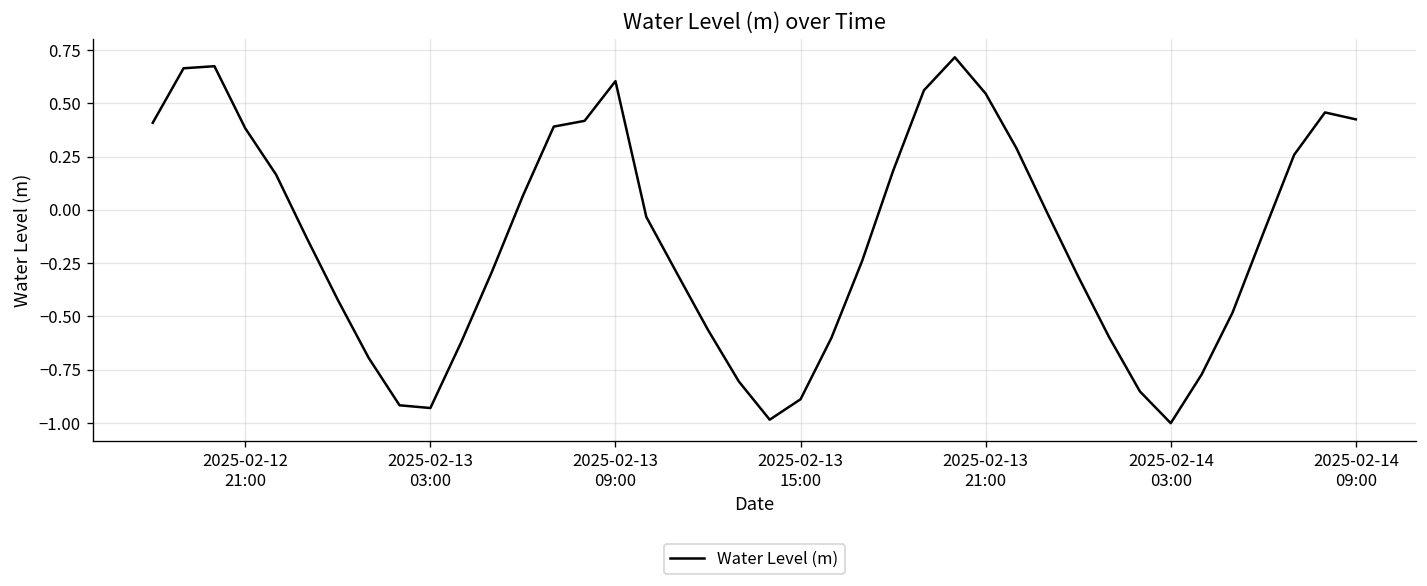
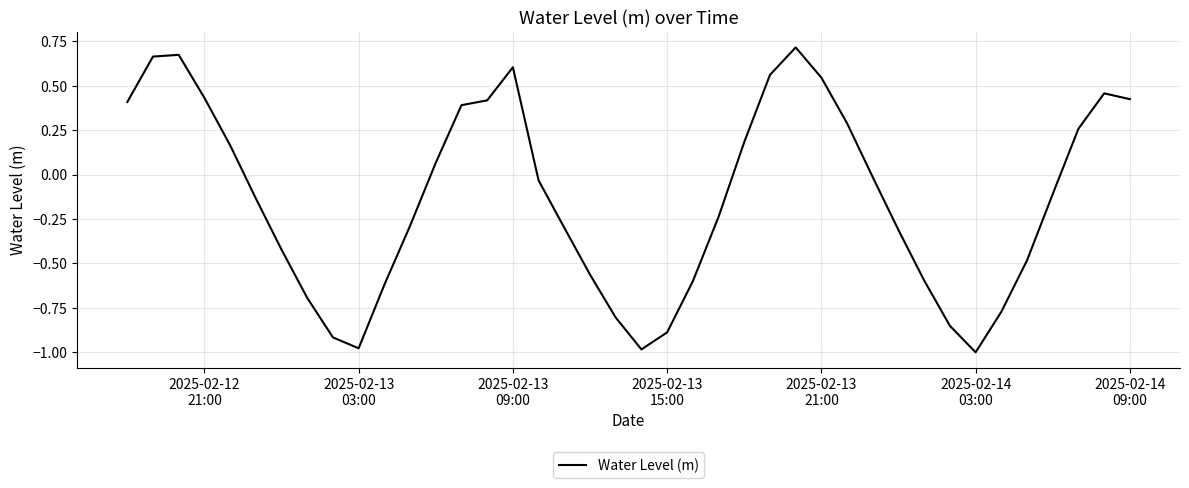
  {
-   "2025-02-12 21:00": 0.38,
-   "2025-02-13 03:00": -0.93,
+   "2025-02-12 21:00": 0.43,
+   "2025-02-13 03:00": -0.98,
    "2025-02-13 09:00": 0.60,
    "2025-02-13 15:00": -0.89,
    "2025-02-13 21:00": 0.55,
    "2025-02-14 03:00": -1.00,
    "2025-02-14 09:00": 0.42
  }
